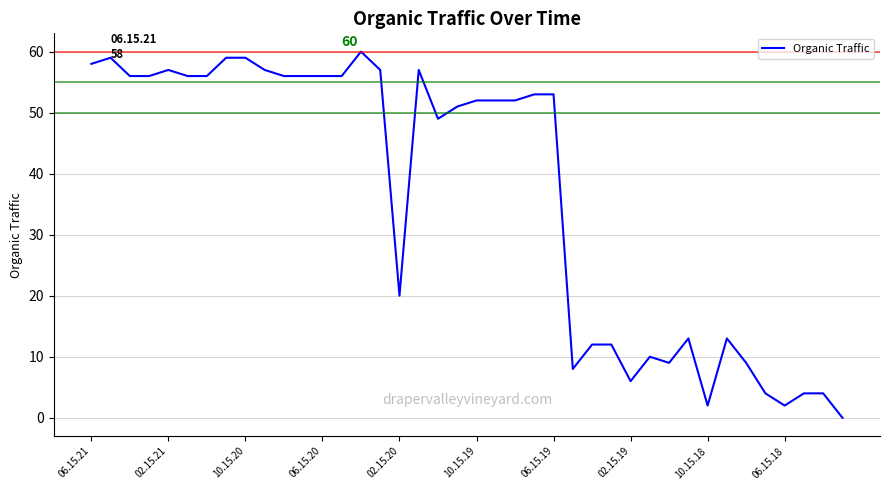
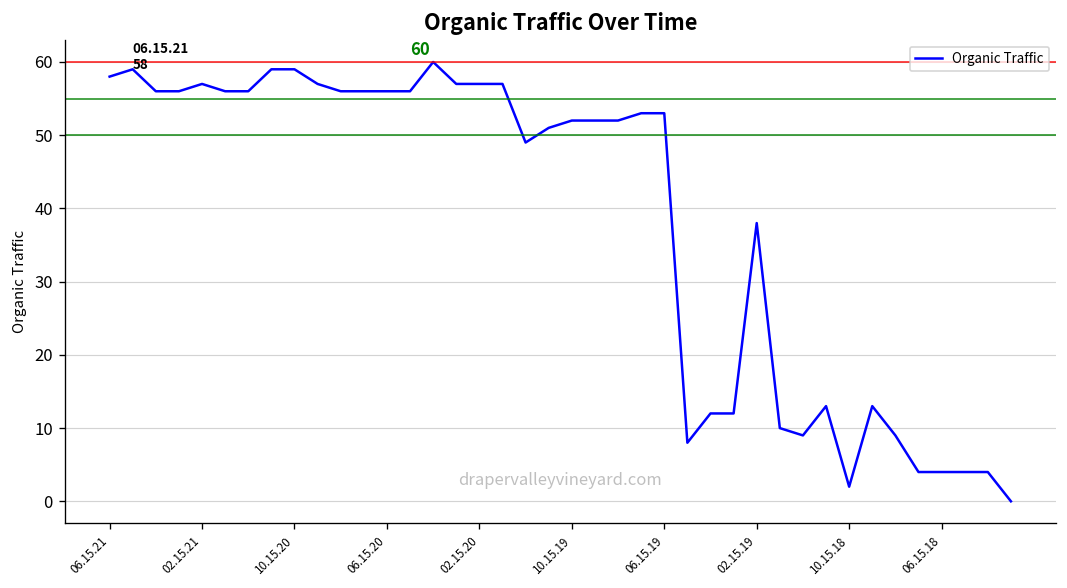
  {
    "06.15.21": 58,
    "02.15.21": 57,
    "10.15.20": 59,
    "06.15.20": 56,
-   "02.15.20": 20,
+   "02.15.20": 57,
    "10.15.19": 52,
    "06.15.19": 53,
-   "02.15.19": 6,
+   "02.15.19": 38,
    "10.15.18": 2,
-   "06.15.18": 2
+   "06.15.18": 4
  }
